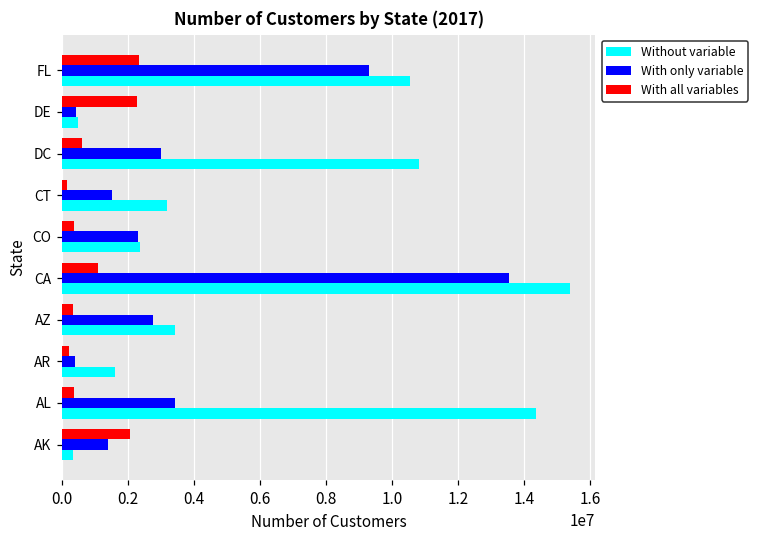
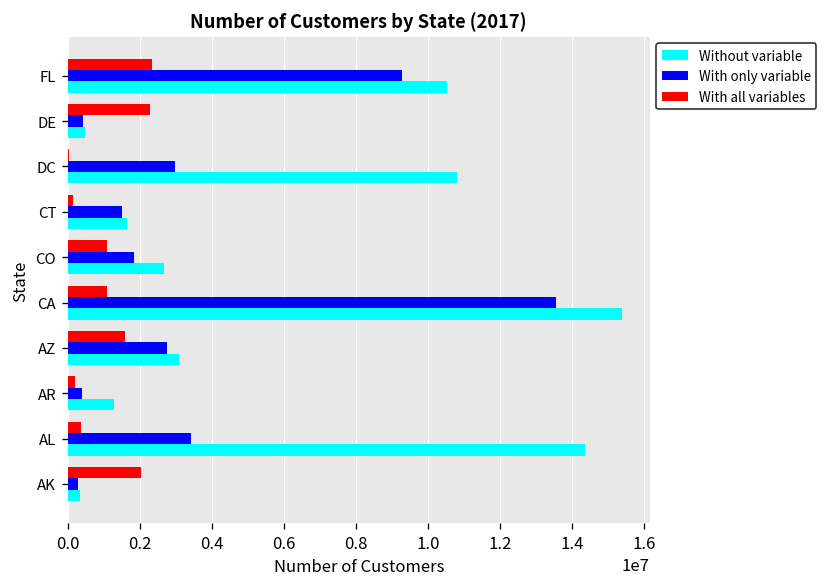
  {
    "Without variable": {
      "FL": 10500000,
      "DE": 500000,
      "DC": 10800000,
-     "CT": 3200000,
-     "CO": 2300000,
+     "CT": 1700000,
+     "CO": 2700000,
      "CA": 15400000,
-     "AZ": 3400000,
-     "AR": 1600000,
+     "AZ": 3100000,
+     "AR": 1300000,
      "AL": 14400000,
      "AK": 300000
    },
    "With only variable": {
      "FL": 9300000,
      "DE": 400000,
      "DC": 3000000,
      "CT": 1500000,
-     "CO": 2300000,
+     "CO": 1800000,
      "CA": 13500000,
      "AZ": 2800000,
      "AR": 400000,
      "AL": 3400000,
-     "AK": 1400000
+     "AK": 300000
    },
    "With all variables": {
      "FL": 2300000,
      "DE": 2300000,
-     "DC": 600000,
+     "DC": 0,
      "CT": 200000,
-     "CO": 400000,
+     "CO": 1100000,
      "CA": 1100000,
-     "AZ": 300000,
+     "AZ": 1600000,
      "AR": 200000,
      "AL": 400000,
      "AK": 2000000
    }
  }
